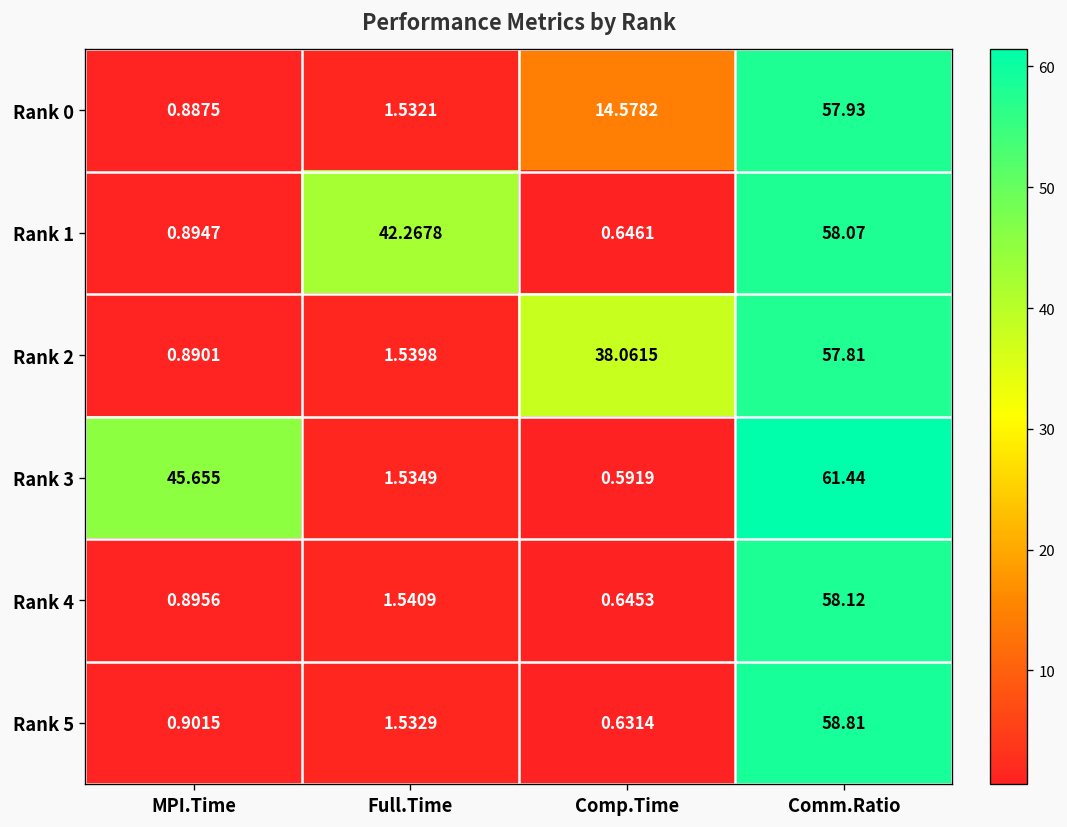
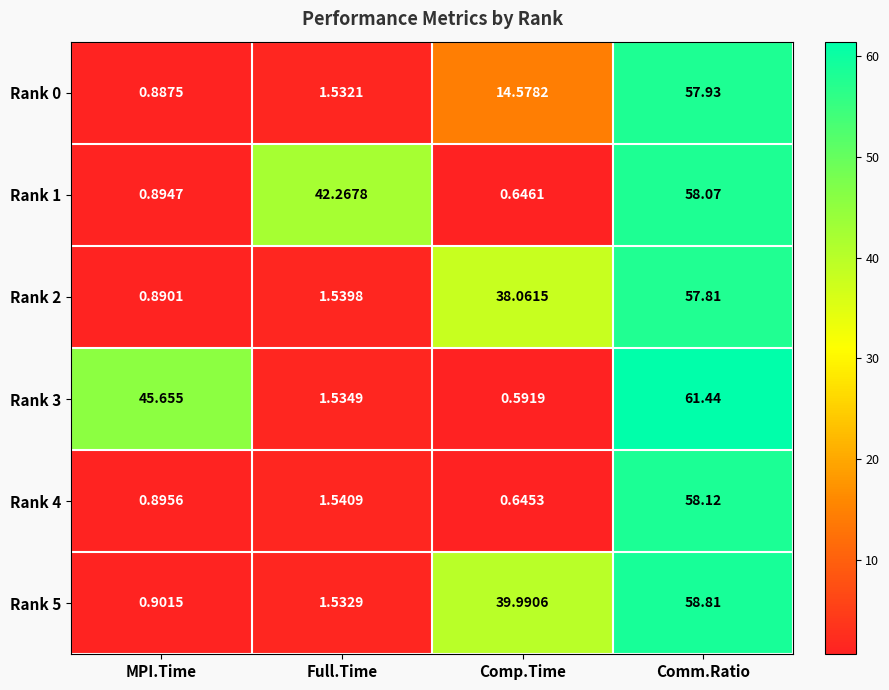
  {
    "Rank 0": {
      "MPI.Time": 0.8875,
      "Full.Time": 1.5321,
      "Comp.Time": 14.5782,
      "Comm.Ratio": 57.93
    },
    "Rank 1": {
      "MPI.Time": 0.8947,
      "Full.Time": 42.2678,
      "Comp.Time": 0.6461,
      "Comm.Ratio": 58.07
    },
    "Rank 2": {
      "MPI.Time": 0.8901,
      "Full.Time": 1.5398,
      "Comp.Time": 38.0615,
      "Comm.Ratio": 57.81
    },
    "Rank 3": {
      "MPI.Time": 45.655,
      "Full.Time": 1.5349,
      "Comp.Time": 0.5919,
      "Comm.Ratio": 61.44
    },
    "Rank 4": {
      "MPI.Time": 0.8956,
      "Full.Time": 1.5409,
      "Comp.Time": 0.6453,
      "Comm.Ratio": 58.12
    },
    "Rank 5": {
      "MPI.Time": 0.9015,
      "Full.Time": 1.5329,
-     "Comp.Time": 0.6314,
+     "Comp.Time": 39.9906,
      "Comm.Ratio": 58.81
    }
  }
